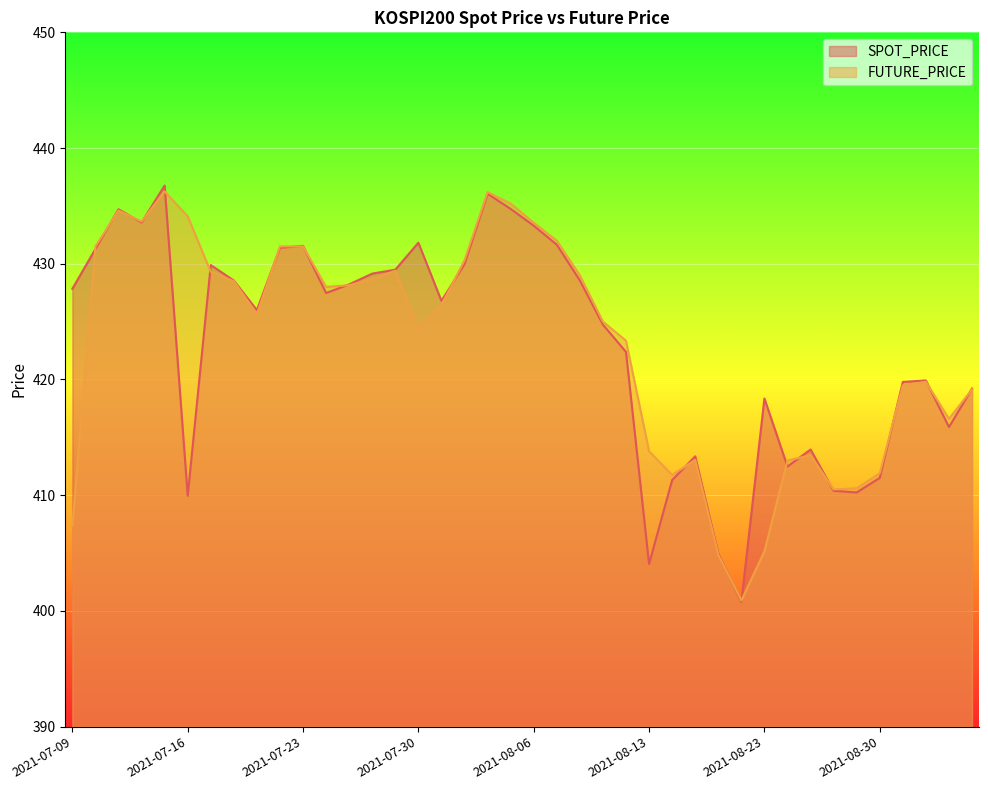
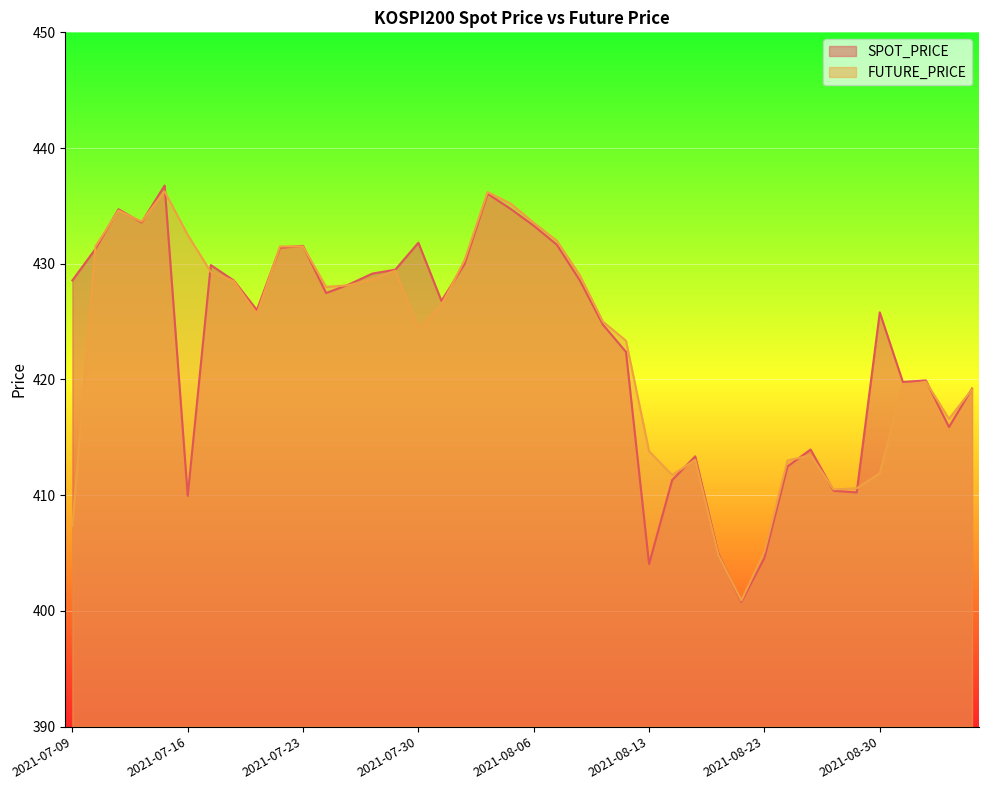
  {
    "SPOT_PRICE": {
-     "2021-07-09": 427.8,
+     "2021-07-09": 428.6,
      "2021-07-16": 410.0,
      "2021-07-30": 431.8,
      "2021-08-06": 433.3,
      "2021-08-13": 404.1,
-     "2021-08-23": 418.4,
-     "2021-08-30": 411.5
+     "2021-08-23": 404.6,
+     "2021-08-30": 425.8
    },
    "FUTURE_PRICE": {
      "2021-07-09": 407.3,
-     "2021-07-16": 434.1,
+     "2021-07-16": 432.5,
      "2021-07-30": 424.4,
      "2021-08-06": 433.6,
      "2021-08-13": 413.8,
      "2021-08-23": 405.2,
      "2021-08-30": 411.9
    }
  }
